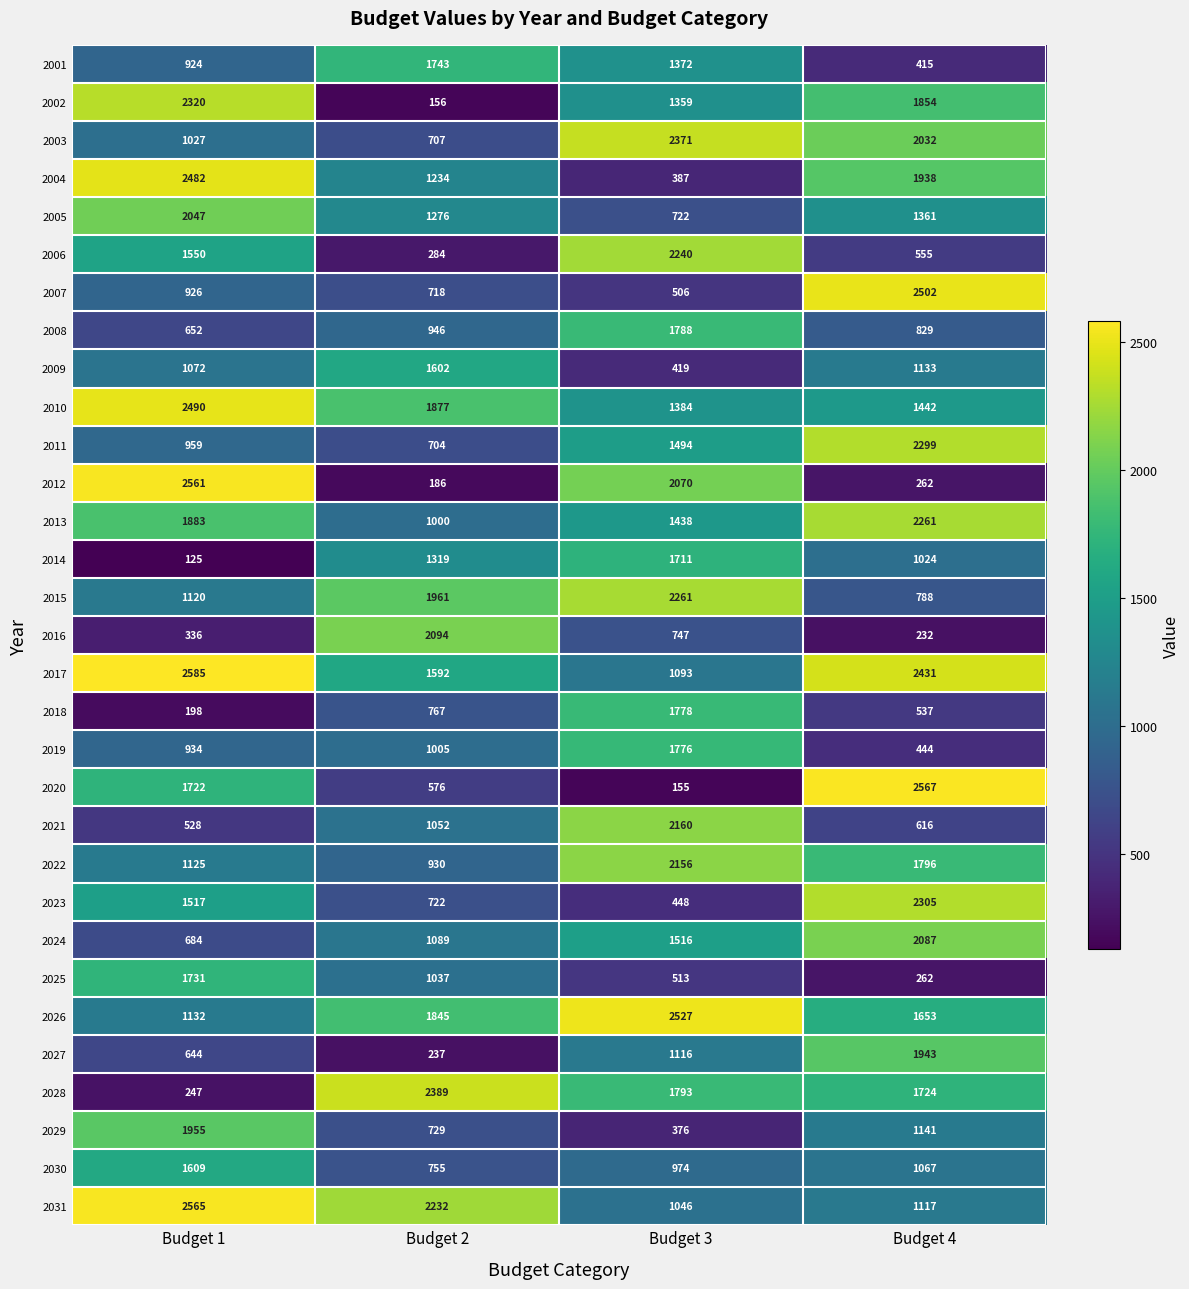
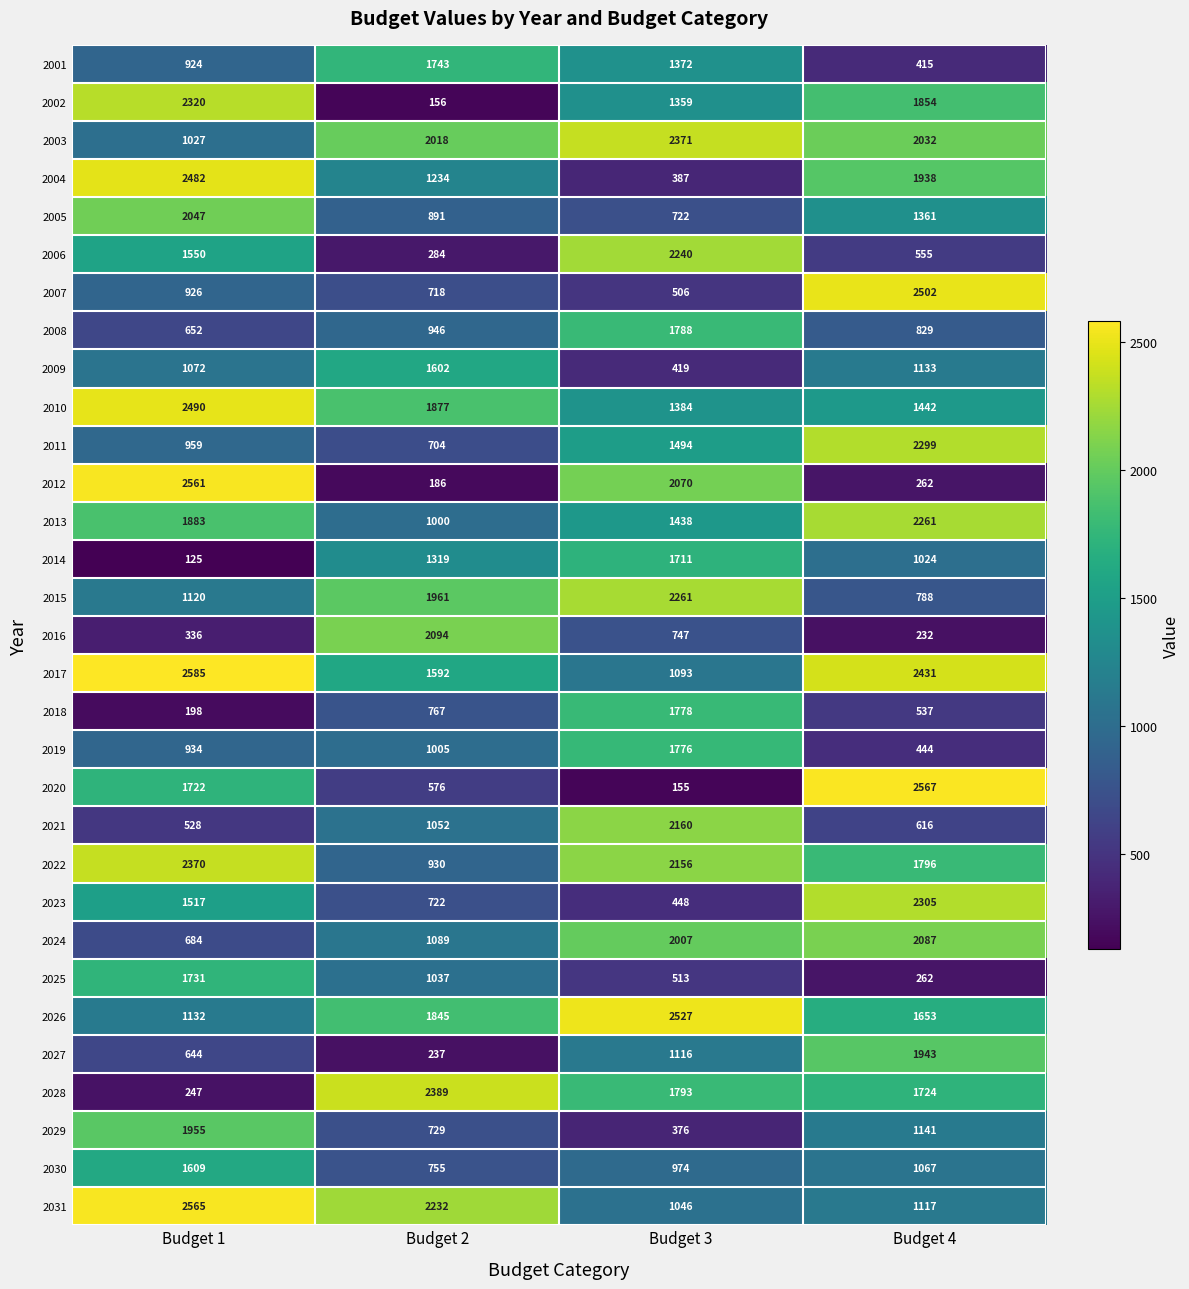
  {
    "2001": {
      "Budget 1": 924,
      "Budget 2": 1743,
      "Budget 3": 1372,
      "Budget 4": 415
    },
    "2002": {
      "Budget 1": 2320,
      "Budget 2": 156,
      "Budget 3": 1359,
      "Budget 4": 1854
    },
    "2003": {
      "Budget 1": 1027,
-     "Budget 2": 707,
+     "Budget 2": 2018,
      "Budget 3": 2371,
      "Budget 4": 2032
    },
    "2004": {
      "Budget 1": 2482,
      "Budget 2": 1234,
      "Budget 3": 387,
      "Budget 4": 1938
    },
    "2005": {
      "Budget 1": 2047,
-     "Budget 2": 1276,
+     "Budget 2": 891,
      "Budget 3": 722,
      "Budget 4": 1361
    },
    "2006": {
      "Budget 1": 1550,
      "Budget 2": 284,
      "Budget 3": 2240,
      "Budget 4": 555
    },
    "2007": {
      "Budget 1": 926,
      "Budget 2": 718,
      "Budget 3": 506,
      "Budget 4": 2502
    },
    "2008": {
      "Budget 1": 652,
      "Budget 2": 946,
      "Budget 3": 1788,
      "Budget 4": 829
    },
    "2009": {
      "Budget 1": 1072,
      "Budget 2": 1602,
      "Budget 3": 419,
      "Budget 4": 1133
    },
    "2010": {
      "Budget 1": 2490,
      "Budget 2": 1877,
      "Budget 3": 1384,
      "Budget 4": 1442
    },
    "2011": {
      "Budget 1": 959,
      "Budget 2": 704,
      "Budget 3": 1494,
      "Budget 4": 2299
    },
    "2012": {
      "Budget 1": 2561,
      "Budget 2": 186,
      "Budget 3": 2070,
      "Budget 4": 262
    },
    "2013": {
      "Budget 1": 1883,
      "Budget 2": 1000,
      "Budget 3": 1438,
      "Budget 4": 2261
    },
    "2014": {
      "Budget 1": 125,
      "Budget 2": 1319,
      "Budget 3": 1711,
      "Budget 4": 1024
    },
    "2015": {
      "Budget 1": 1120,
      "Budget 2": 1961,
      "Budget 3": 2261,
      "Budget 4": 788
    },
    "2016": {
      "Budget 1": 336,
      "Budget 2": 2094,
      "Budget 3": 747,
      "Budget 4": 232
    },
    "2017": {
      "Budget 1": 2585,
      "Budget 2": 1592,
      "Budget 3": 1093,
      "Budget 4": 2431
    },
    "2018": {
      "Budget 1": 198,
      "Budget 2": 767,
      "Budget 3": 1778,
      "Budget 4": 537
    },
    "2019": {
      "Budget 1": 934,
      "Budget 2": 1005,
      "Budget 3": 1776,
      "Budget 4": 444
    },
    "2020": {
      "Budget 1": 1722,
      "Budget 2": 576,
      "Budget 3": 155,
      "Budget 4": 2567
    },
    "2021": {
      "Budget 1": 528,
      "Budget 2": 1052,
      "Budget 3": 2160,
      "Budget 4": 616
    },
    "2022": {
-     "Budget 1": 1125,
+     "Budget 1": 2370,
      "Budget 2": 930,
      "Budget 3": 2156,
      "Budget 4": 1796
    },
    "2023": {
      "Budget 1": 1517,
      "Budget 2": 722,
      "Budget 3": 448,
      "Budget 4": 2305
    },
    "2024": {
      "Budget 1": 684,
      "Budget 2": 1089,
-     "Budget 3": 1516,
+     "Budget 3": 2007,
      "Budget 4": 2087
    },
    "2025": {
      "Budget 1": 1731,
      "Budget 2": 1037,
      "Budget 3": 513,
      "Budget 4": 262
    },
    "2026": {
      "Budget 1": 1132,
      "Budget 2": 1845,
      "Budget 3": 2527,
      "Budget 4": 1653
    },
    "2027": {
      "Budget 1": 644,
      "Budget 2": 237,
      "Budget 3": 1116,
      "Budget 4": 1943
    },
    "2028": {
      "Budget 1": 247,
      "Budget 2": 2389,
      "Budget 3": 1793,
      "Budget 4": 1724
    },
    "2029": {
      "Budget 1": 1955,
      "Budget 2": 729,
      "Budget 3": 376,
      "Budget 4": 1141
    },
    "2030": {
      "Budget 1": 1609,
      "Budget 2": 755,
      "Budget 3": 974,
      "Budget 4": 1067
    },
    "2031": {
      "Budget 1": 2565,
      "Budget 2": 2232,
      "Budget 3": 1046,
      "Budget 4": 1117
    }
  }
